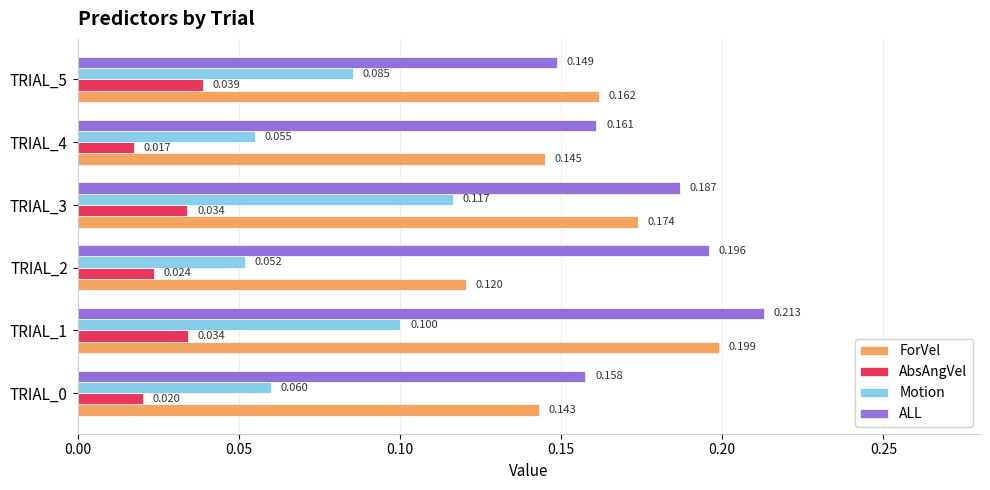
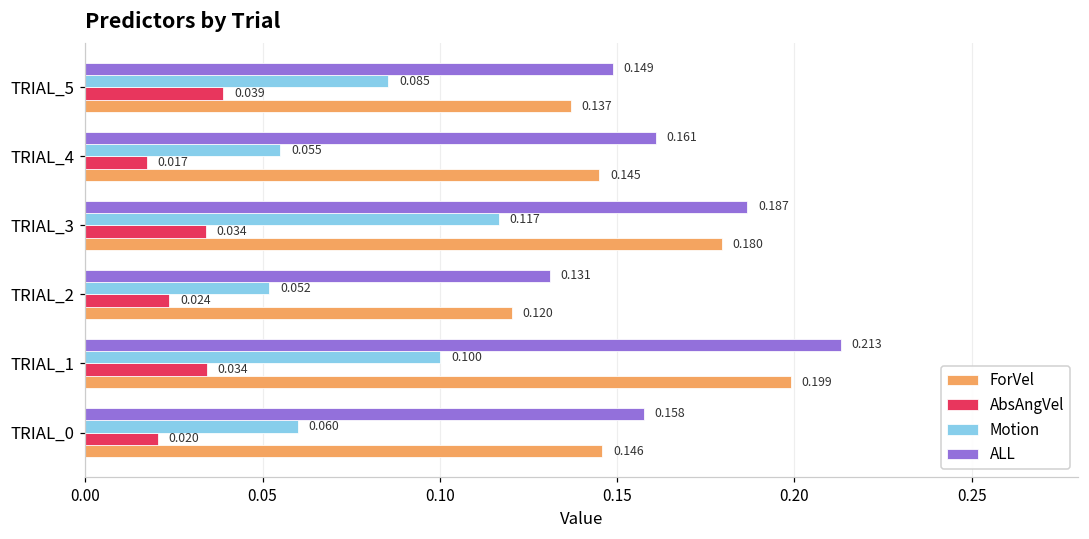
  {
    "ForVel": {
-     "TRIAL_5": 0.162,
+     "TRIAL_5": 0.137,
      "TRIAL_4": 0.145,
-     "TRIAL_3": 0.174,
+     "TRIAL_3": 0.180,
      "TRIAL_2": 0.120,
      "TRIAL_1": 0.199,
-     "TRIAL_0": 0.143
+     "TRIAL_0": 0.146
    },
    "AbsAngVel": {
      "TRIAL_5": 0.039,
      "TRIAL_4": 0.017,
      "TRIAL_3": 0.034,
      "TRIAL_2": 0.024,
      "TRIAL_1": 0.034,
      "TRIAL_0": 0.020
    },
    "Motion": {
      "TRIAL_5": 0.085,
      "TRIAL_4": 0.055,
      "TRIAL_3": 0.117,
      "TRIAL_2": 0.052,
      "TRIAL_1": 0.100,
      "TRIAL_0": 0.060
    },
    "ALL": {
      "TRIAL_5": 0.149,
      "TRIAL_4": 0.161,
      "TRIAL_3": 0.187,
-     "TRIAL_2": 0.196,
+     "TRIAL_2": 0.131,
      "TRIAL_1": 0.213,
      "TRIAL_0": 0.158
    }
  }
